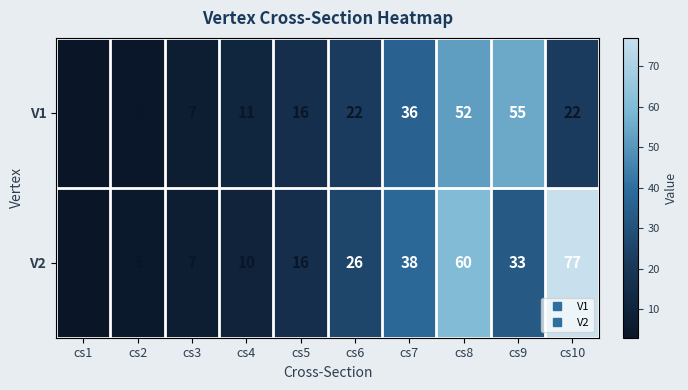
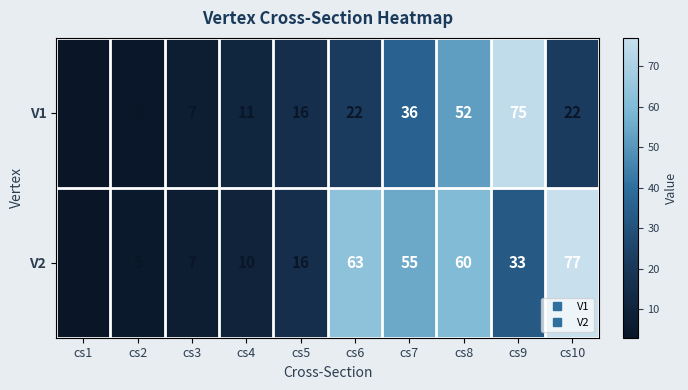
  {
    "V1": {
      "cs6": 22,
      "cs7": 36,
      "cs8": 52,
-     "cs9": 55,
+     "cs9": 75,
      "cs10": 22
    },
    "V2": {
-     "cs6": 26,
-     "cs7": 38,
+     "cs6": 63,
+     "cs7": 55,
      "cs8": 60,
      "cs9": 33,
      "cs10": 77
    }
  }
